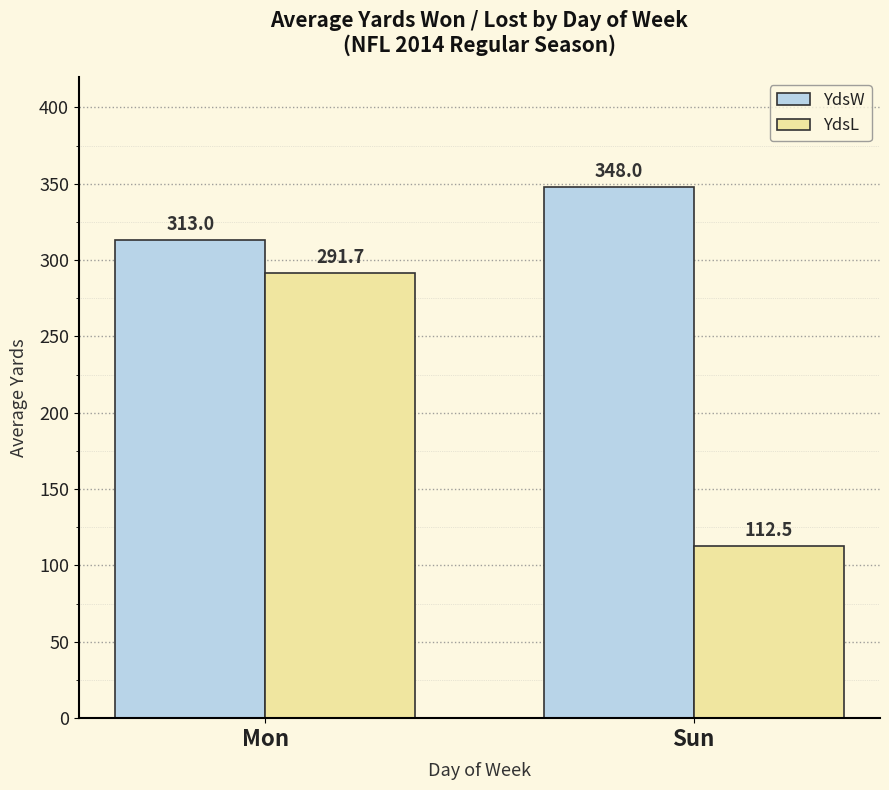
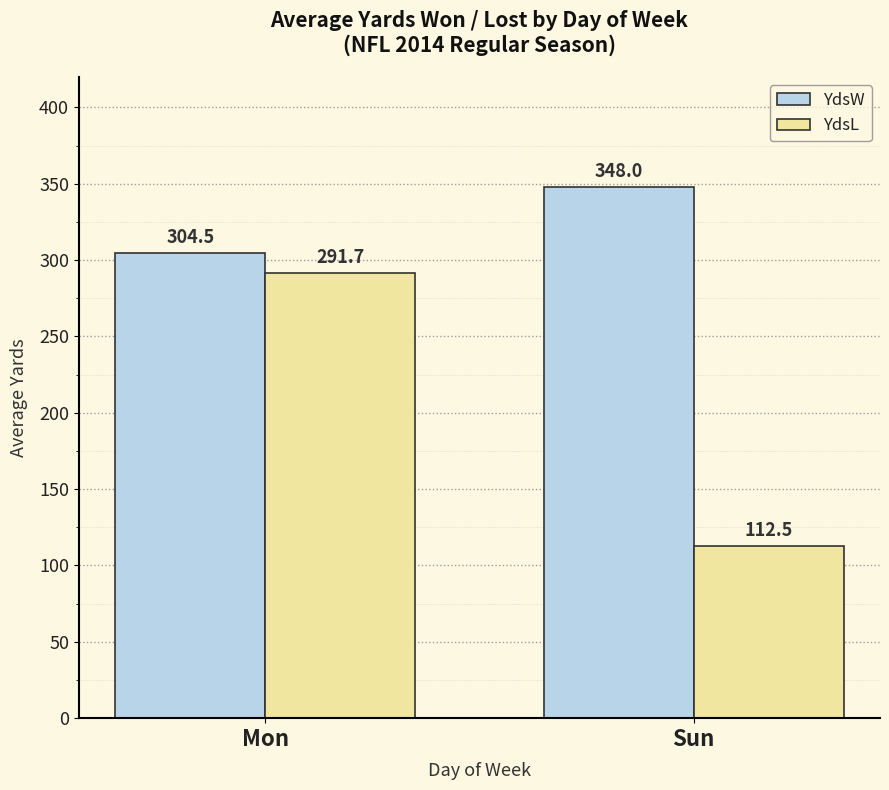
  {
    "YdsW": {
-     "Mon": 313.0,
+     "Mon": 304.5,
      "Sun": 348.0
    },
    "YdsL": {
      "Mon": 291.7,
      "Sun": 112.5
    }
  }
